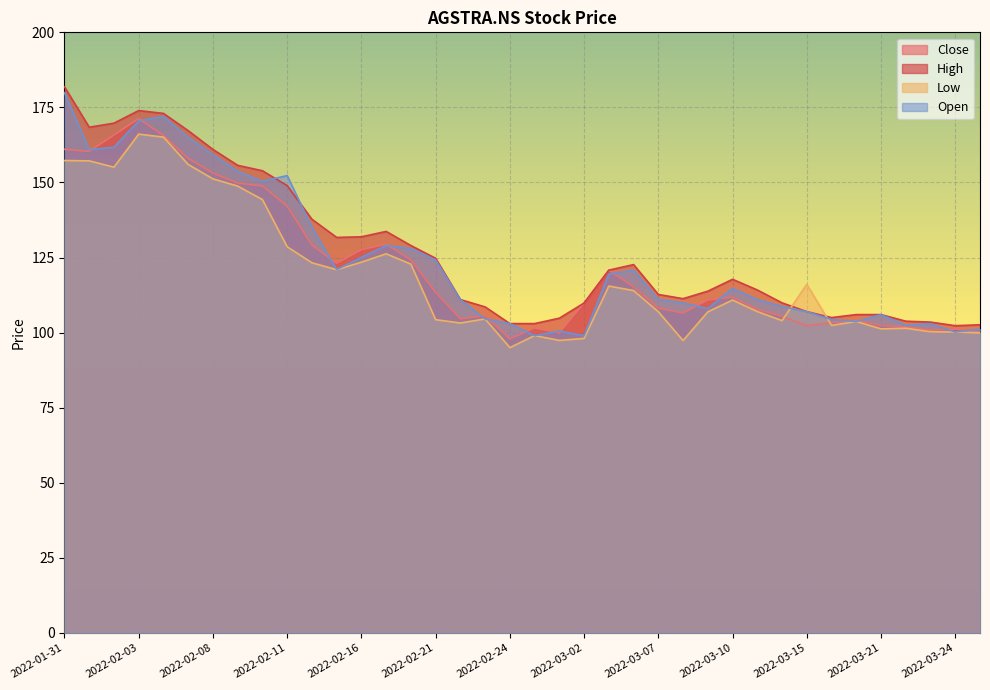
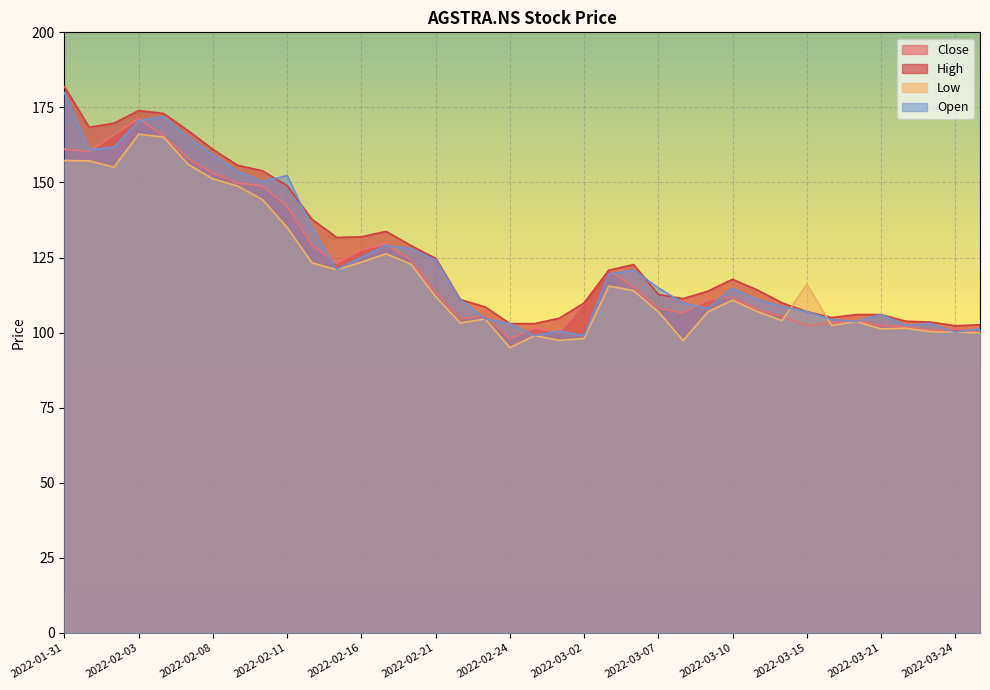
  {
    "Low": {
      "2022-01-31": 157,
      "2022-02-03": 166,
      "2022-02-08": 151,
-     "2022-02-11": 129,
+     "2022-02-11": 135,
      "2022-02-16": 123,
-     "2022-02-21": 104,
+     "2022-02-21": 112,
      "2022-02-24": 95,
      "2022-03-02": 98,
      "2022-03-07": 107,
      "2022-03-10": 111,
      "2022-03-15": 116,
      "2022-03-21": 101
    },
    "Open": {
      "2022-01-31": 180,
      "2022-02-08": 159,
      "2022-02-11": 152,
      "2022-02-16": 125,
      "2022-03-02": 99,
-     "2022-03-07": 111,
+     "2022-03-07": 115,
      "2022-03-10": 115
    }
  }
